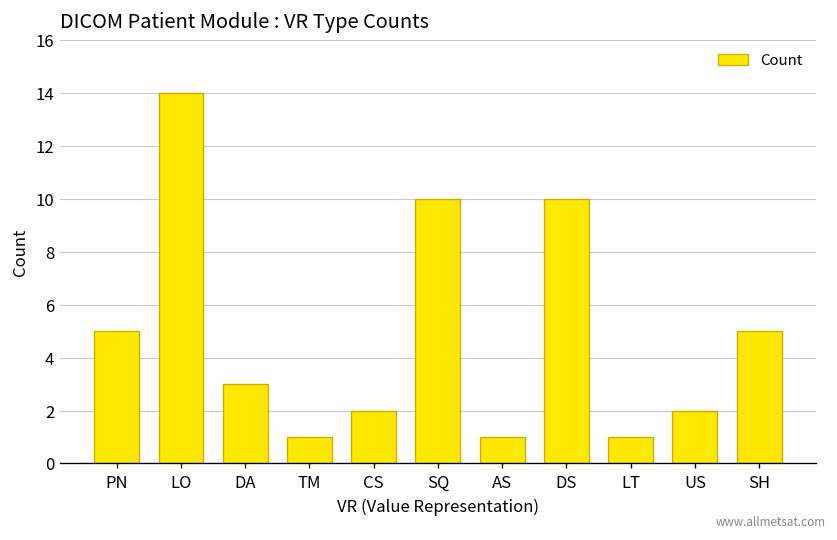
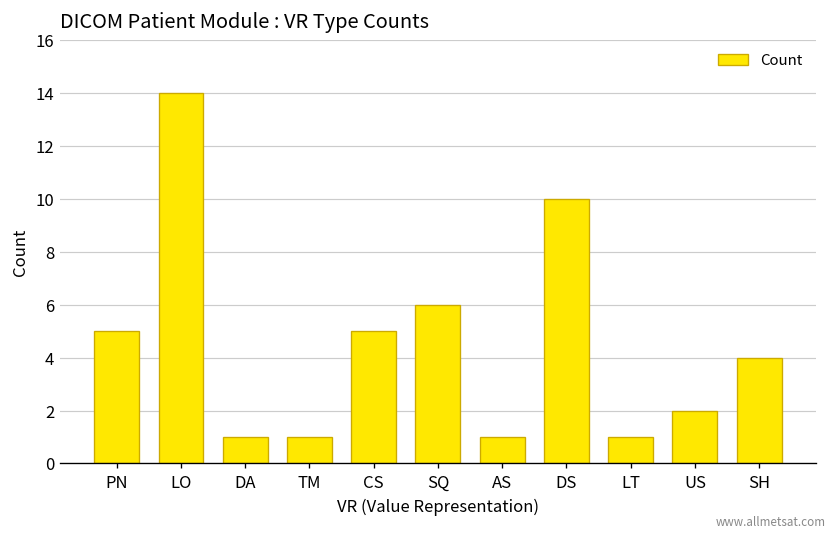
  {
    "PN": 5,
    "LO": 14,
-   "DA": 3,
+   "DA": 1,
    "TM": 1,
-   "CS": 2,
-   "SQ": 10,
+   "CS": 5,
+   "SQ": 6,
    "AS": 1,
    "DS": 10,
    "LT": 1,
    "US": 2,
-   "SH": 5
+   "SH": 4
  }
